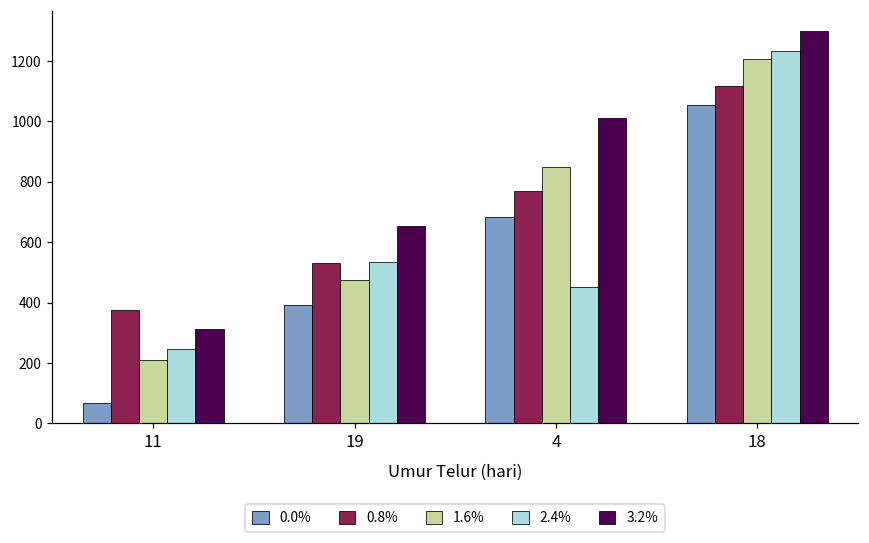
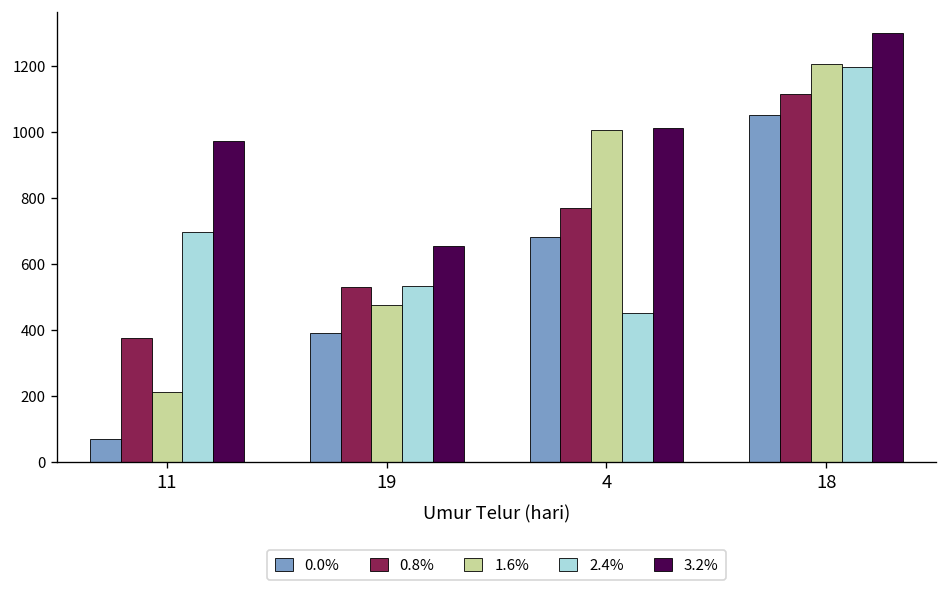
  {
    "0.0%": {
      "11": 70,
      "19": 390,
      "4": 680,
      "18": 1050
    },
    "0.8%": {
      "11": 370,
      "19": 530,
      "4": 770,
      "18": 1120
    },
    "1.6%": {
      "11": 210,
      "19": 480,
-     "4": 850,
+     "4": 1010,
      "18": 1210
    },
    "2.4%": {
-     "11": 250,
+     "11": 700,
      "19": 530,
      "4": 450,
-     "18": 1230
+     "18": 1200
    },
    "3.2%": {
-     "11": 310,
+     "11": 970,
      "19": 650,
      "4": 1010,
      "18": 1300
    }
  }
